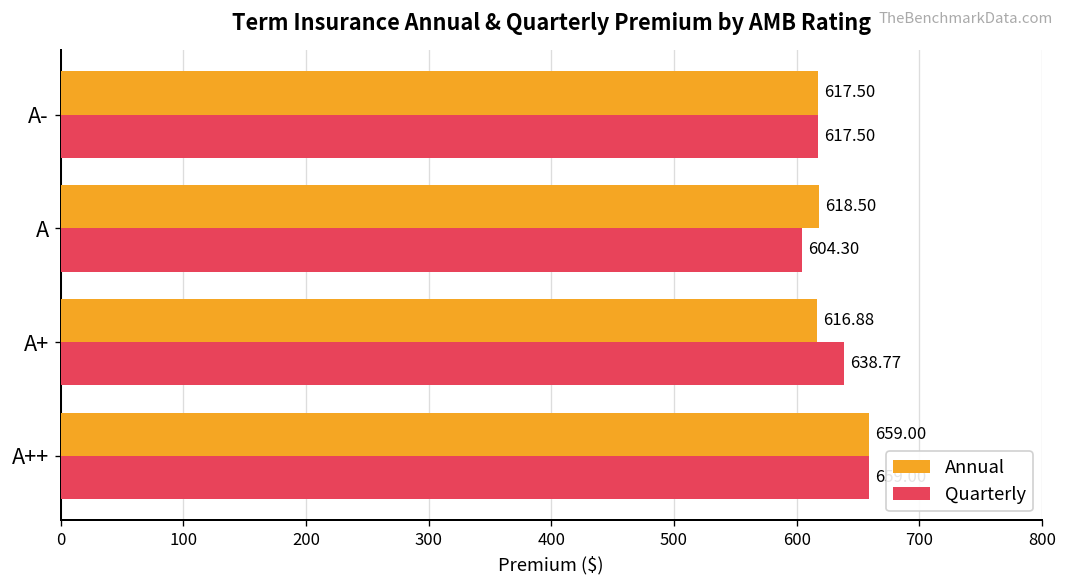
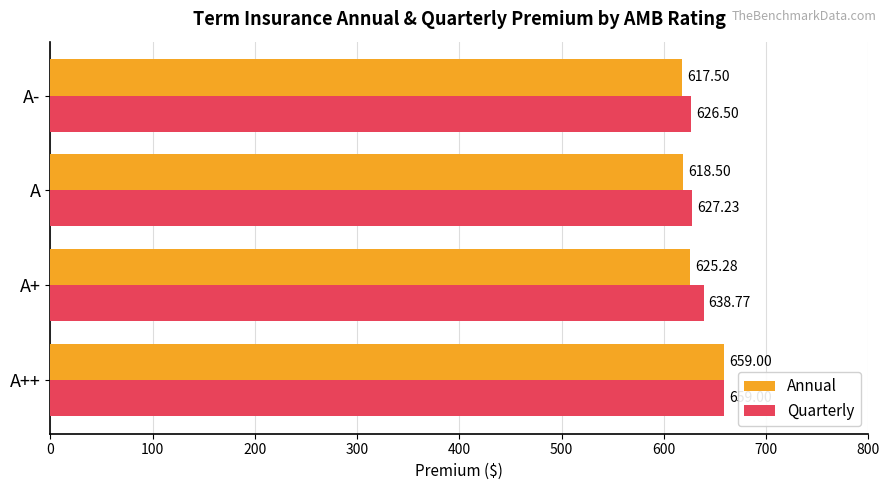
  {
    "Annual": {
      "A-": 617.50,
      "A": 618.50,
-     "A+": 616.88,
+     "A+": 625.28,
      "A++": 659.00
    },
    "Quarterly": {
-     "A-": 617.50,
-     "A": 604.30,
+     "A-": 626.50,
+     "A": 627.23,
      "A+": 638.77
    }
  }
